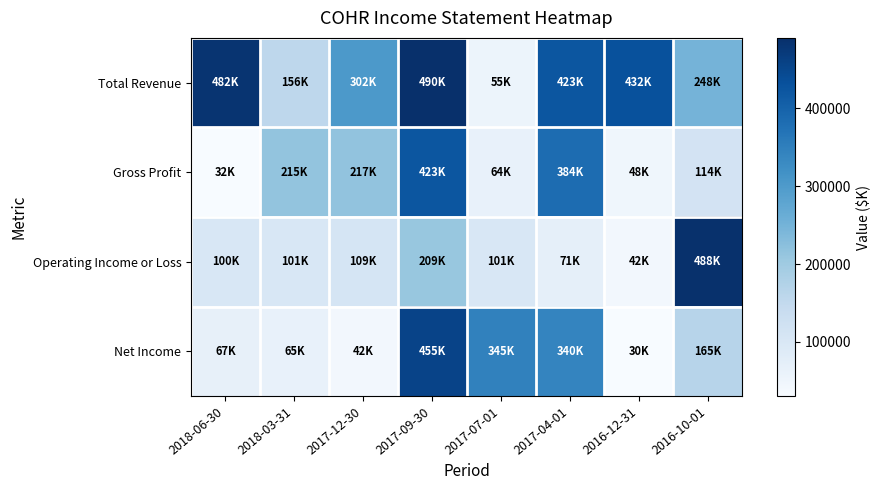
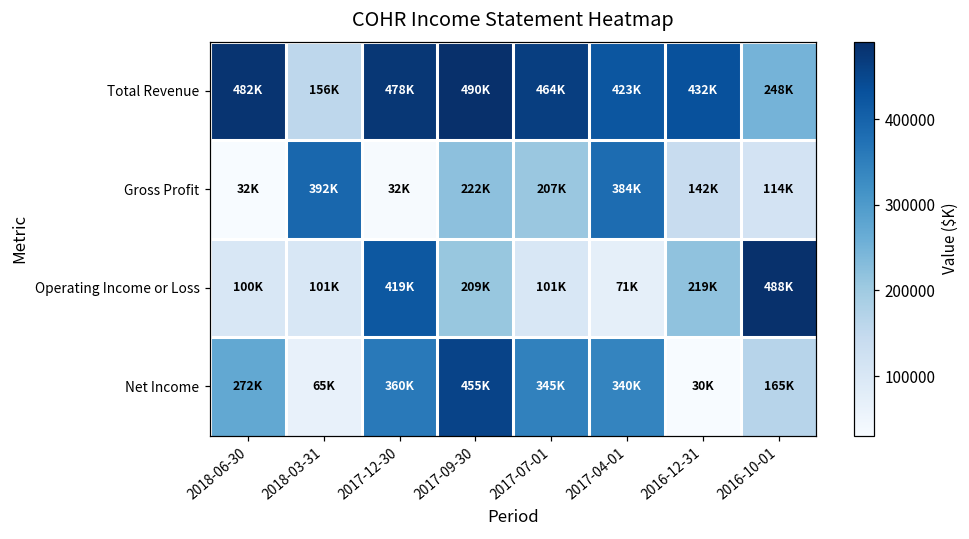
  {
    "Total Revenue": {
      "2018-06-30": "482K",
      "2018-03-31": "156K",
-     "2017-12-30": "302K",
+     "2017-12-30": "478K",
      "2017-09-30": "490K",
-     "2017-07-01": "55K",
+     "2017-07-01": "464K",
      "2017-04-01": "423K",
      "2016-12-31": "432K",
      "2016-10-01": "248K"
    },
    "Gross Profit": {
      "2018-06-30": "32K",
-     "2018-03-31": "215K",
-     "2017-12-30": "217K",
-     "2017-09-30": "423K",
-     "2017-07-01": "64K",
+     "2018-03-31": "392K",
+     "2017-12-30": "32K",
+     "2017-09-30": "222K",
+     "2017-07-01": "207K",
      "2017-04-01": "384K",
-     "2016-12-31": "48K",
+     "2016-12-31": "142K",
      "2016-10-01": "114K"
    },
    "Operating Income or Loss": {
      "2018-06-30": "100K",
      "2018-03-31": "101K",
-     "2017-12-30": "109K",
+     "2017-12-30": "419K",
      "2017-09-30": "209K",
      "2017-07-01": "101K",
      "2017-04-01": "71K",
-     "2016-12-31": "42K",
+     "2016-12-31": "219K",
      "2016-10-01": "488K"
    },
    "Net Income": {
-     "2018-06-30": "67K",
+     "2018-06-30": "272K",
      "2018-03-31": "65K",
-     "2017-12-30": "42K",
+     "2017-12-30": "360K",
      "2017-09-30": "455K",
      "2017-07-01": "345K",
      "2017-04-01": "340K",
      "2016-12-31": "30K",
      "2016-10-01": "165K"
    }
  }
